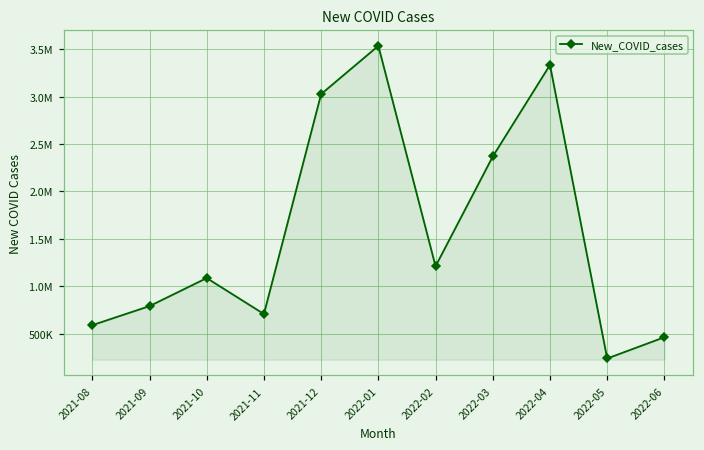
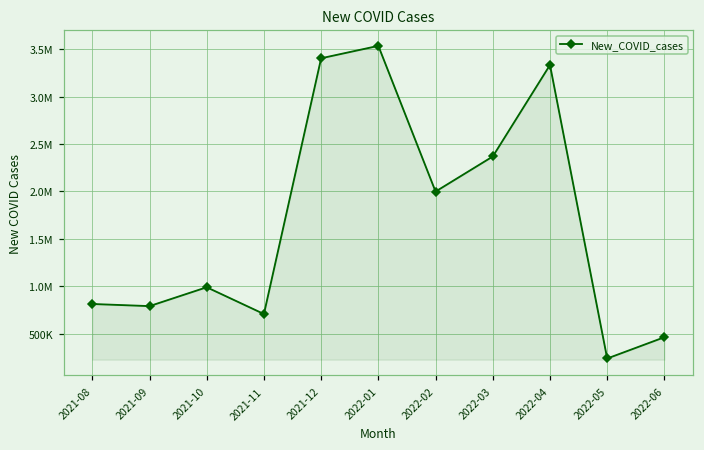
  {
-   "2021-08": 600000,
+   "2021-08": 800000,
    "2021-09": 800000,
-   "2021-10": 1100000,
+   "2021-10": 1000000,
    "2021-11": 700000,
-   "2021-12": 3000000,
+   "2021-12": 3400000,
    "2022-01": 3500000,
-   "2022-02": 1200000,
+   "2022-02": 2000000,
    "2022-03": 2400000,
    "2022-04": 3300000,
    "2022-05": 200000,
    "2022-06": 500000
  }
